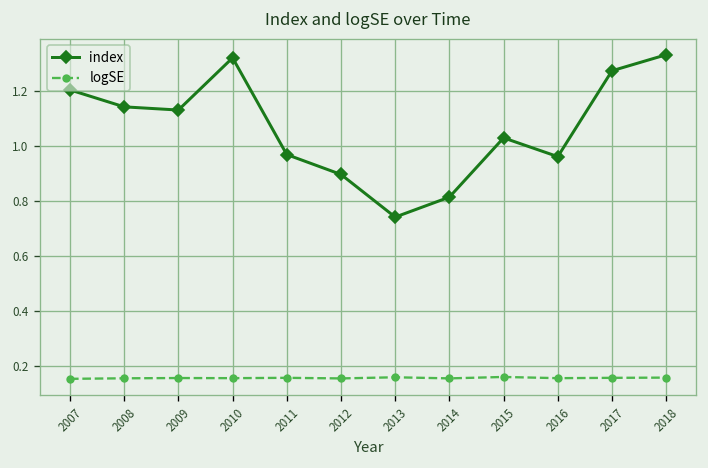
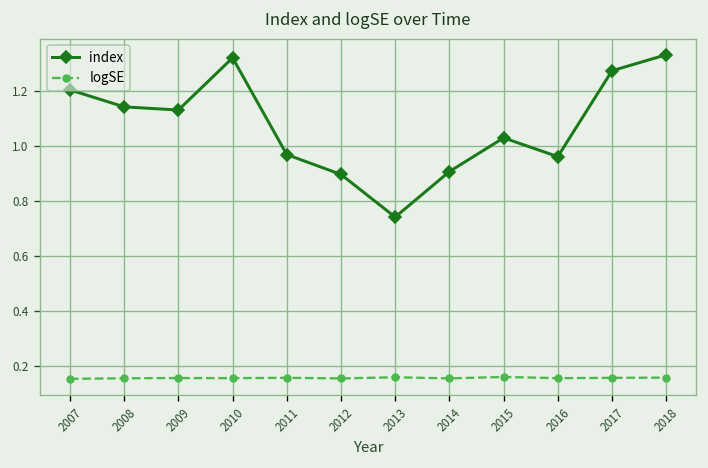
  {
    "index": {
      "2007": 1.20,
      "2008": 1.14,
      "2009": 1.13,
      "2010": 1.32,
      "2011": 0.97,
      "2012": 0.90,
      "2013": 0.74,
-     "2014": 0.81,
+     "2014": 0.91,
      "2015": 1.03,
      "2016": 0.96,
      "2017": 1.27,
      "2018": 1.33
    },
    "logSE": {
      "2007": 0.15,
      "2008": 0.16,
      "2009": 0.16,
      "2010": 0.16,
      "2011": 0.16,
      "2012": 0.15,
      "2013": 0.16,
      "2014": 0.15,
      "2015": 0.16,
      "2016": 0.16,
      "2017": 0.16,
      "2018": 0.16
    }
  }
